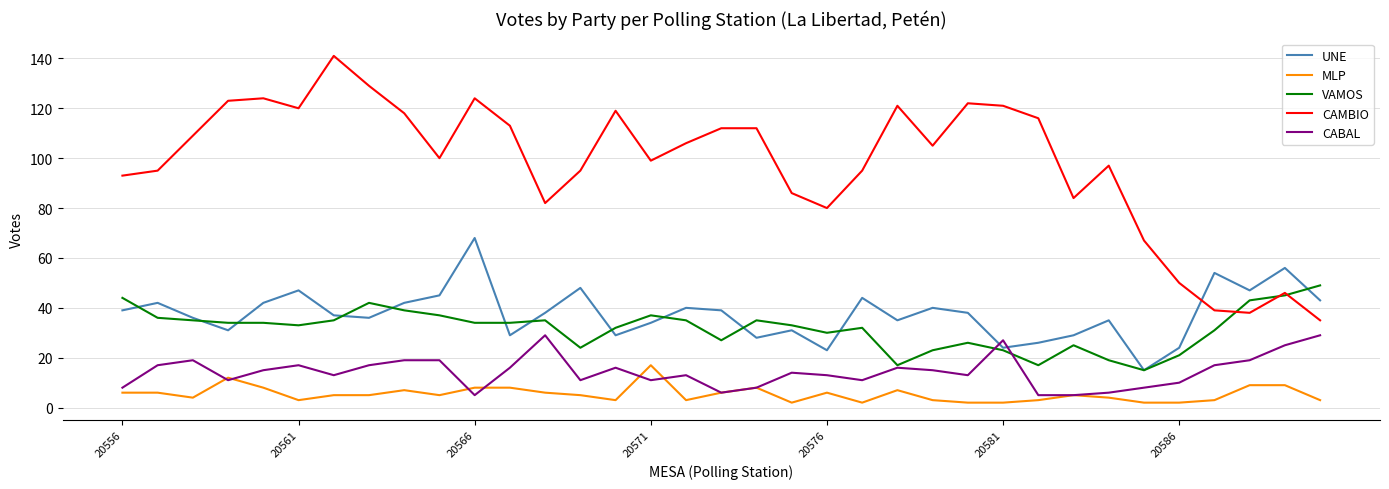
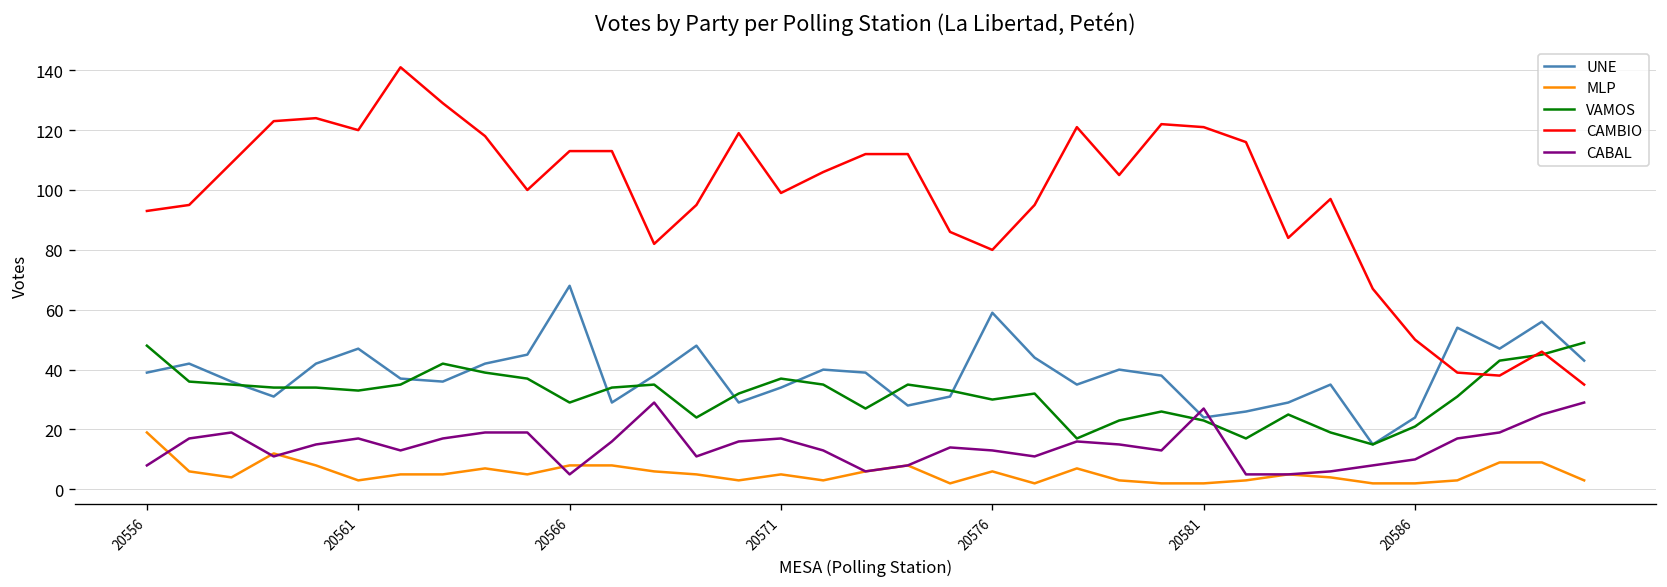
  {
    "UNE": {
      "20556": 39,
      "20561": 47,
      "20566": 68,
      "20571": 34,
-     "20576": 23,
+     "20576": 59,
      "20586": 24
    },
    "MLP": {
-     "20556": 6,
+     "20556": 19,
      "20561": 3,
      "20566": 8,
-     "20571": 17,
+     "20571": 5,
      "20576": 6,
      "20581": 2,
      "20586": 2
    },
    "VAMOS": {
-     "20556": 44,
+     "20556": 48,
      "20561": 33,
-     "20566": 34,
+     "20566": 29,
      "20571": 37,
      "20576": 30,
      "20586": 21
    },
    "CAMBIO": {
      "20556": 93,
      "20561": 120,
-     "20566": 124,
+     "20566": 113,
      "20571": 99,
      "20576": 80,
      "20581": 121,
      "20586": 50
    },
    "CABAL": {
      "20556": 8,
      "20561": 17,
      "20566": 5,
-     "20571": 11,
+     "20571": 17,
      "20576": 13,
      "20581": 27,
      "20586": 10
    }
  }
